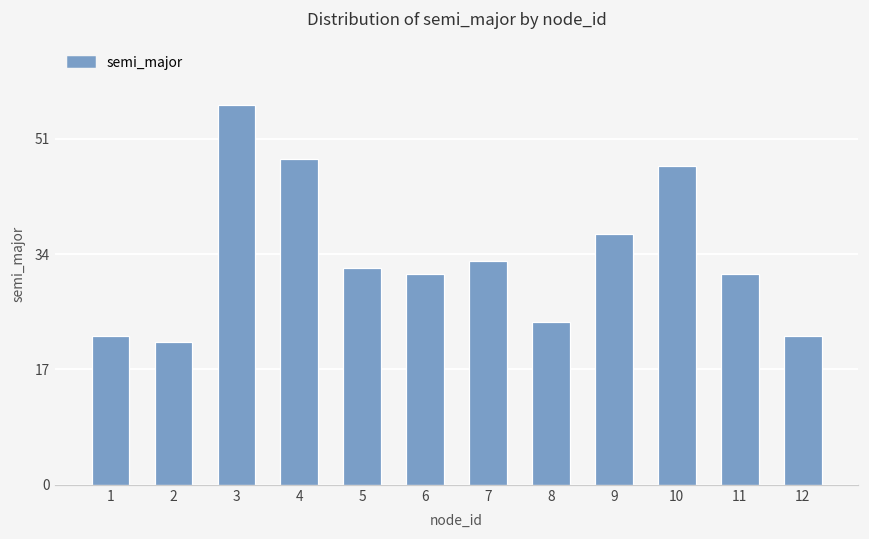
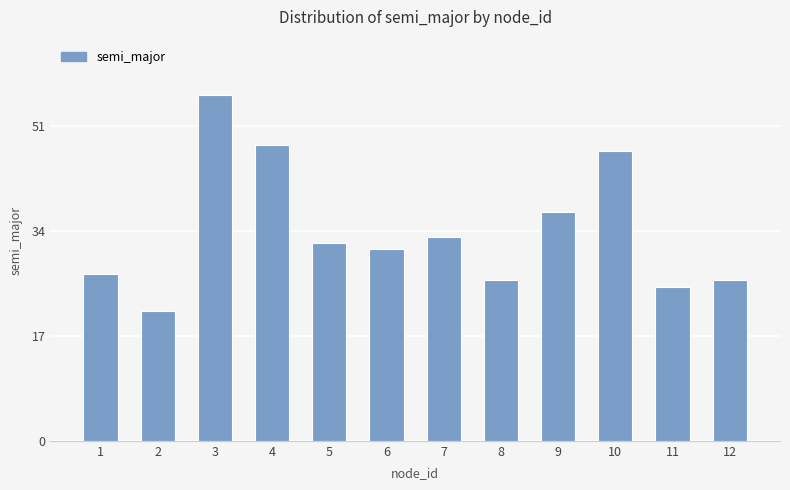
  {
-   "1": 22,
+   "1": 27,
    "2": 21,
    "3": 56,
    "4": 48,
    "5": 32,
    "6": 31,
    "7": 33,
-   "8": 24,
+   "8": 26,
    "9": 37,
    "10": 47,
-   "11": 31,
-   "12": 22
+   "11": 25,
+   "12": 26
  }
